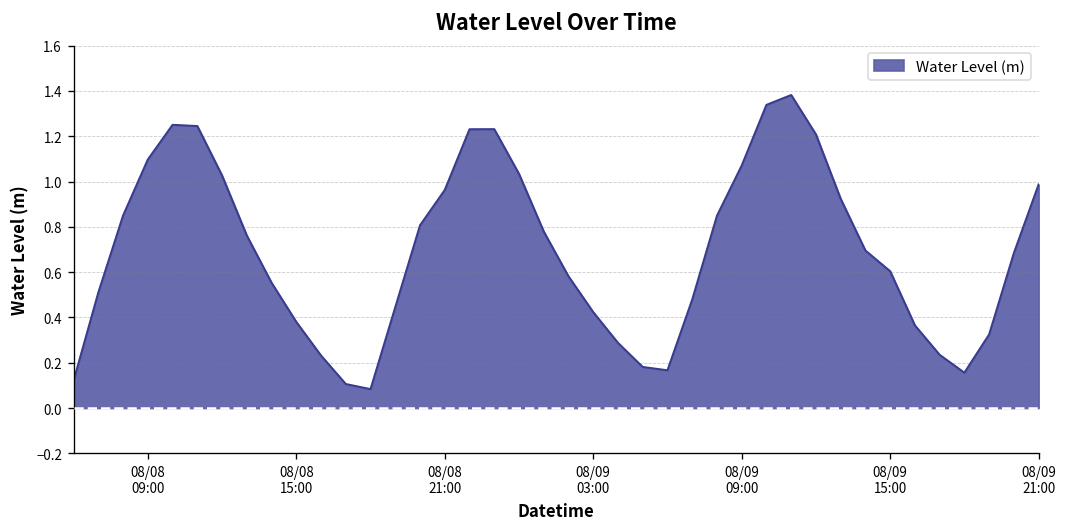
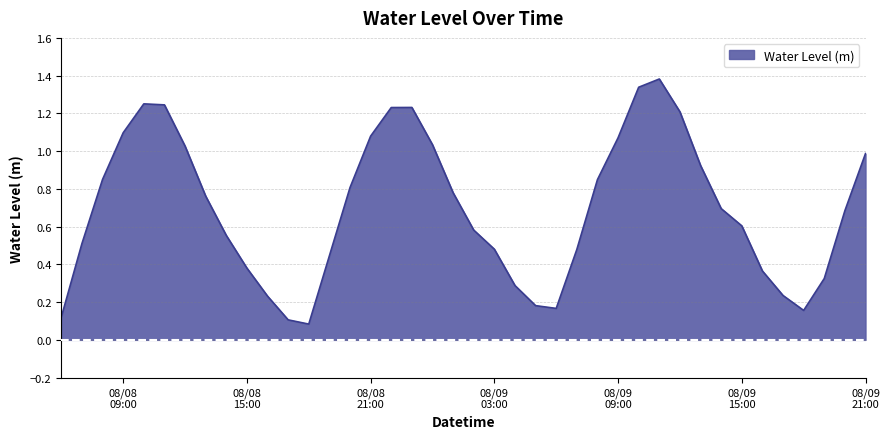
  {
    "08/08 09:00": 1.10,
    "08/08 15:00": 0.38,
-   "08/08 21:00": 0.96,
-   "08/09 03:00": 0.42,
+   "08/08 21:00": 1.08,
+   "08/09 03:00": 0.48,
    "08/09 09:00": 1.07,
    "08/09 15:00": 0.60,
    "08/09 21:00": 0.99
  }
